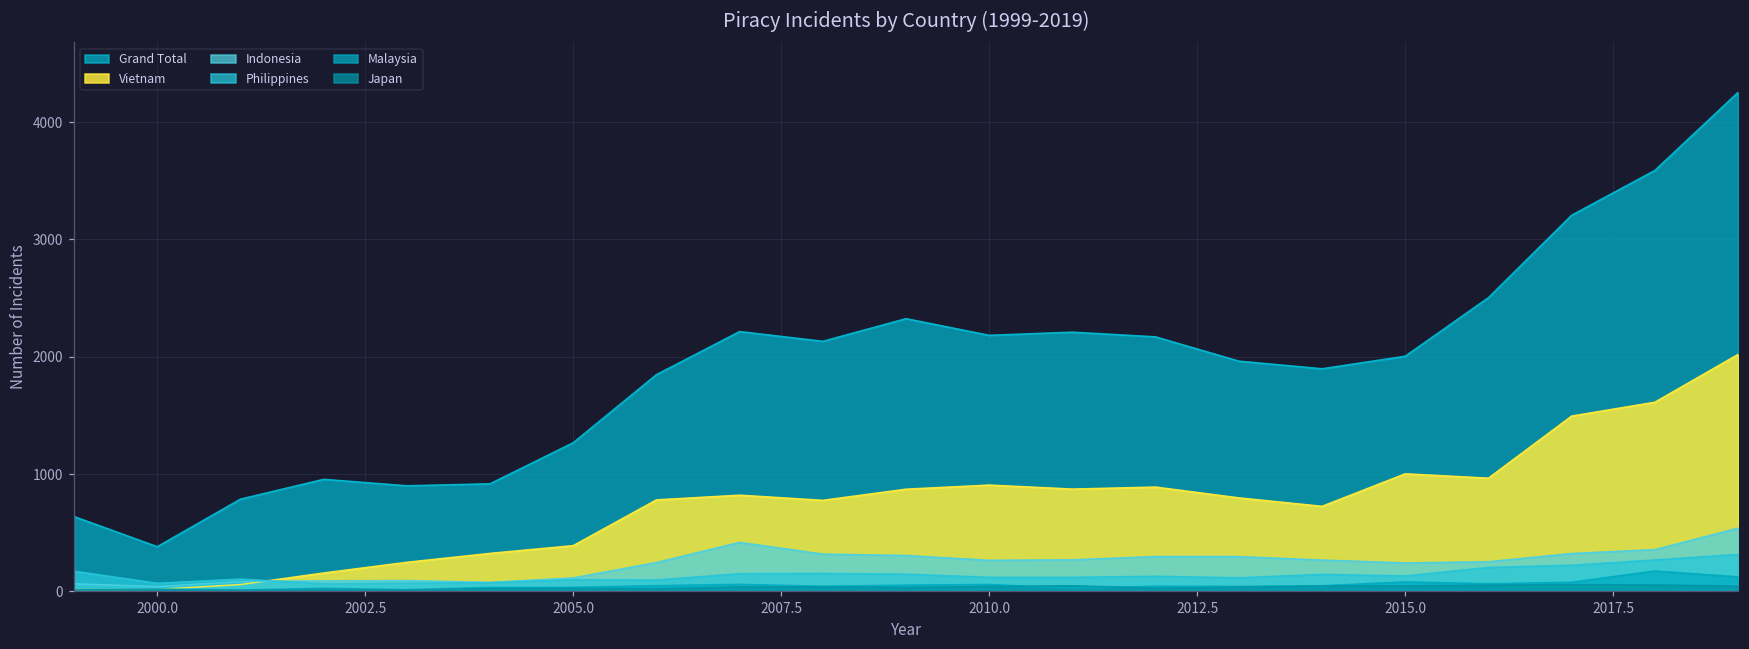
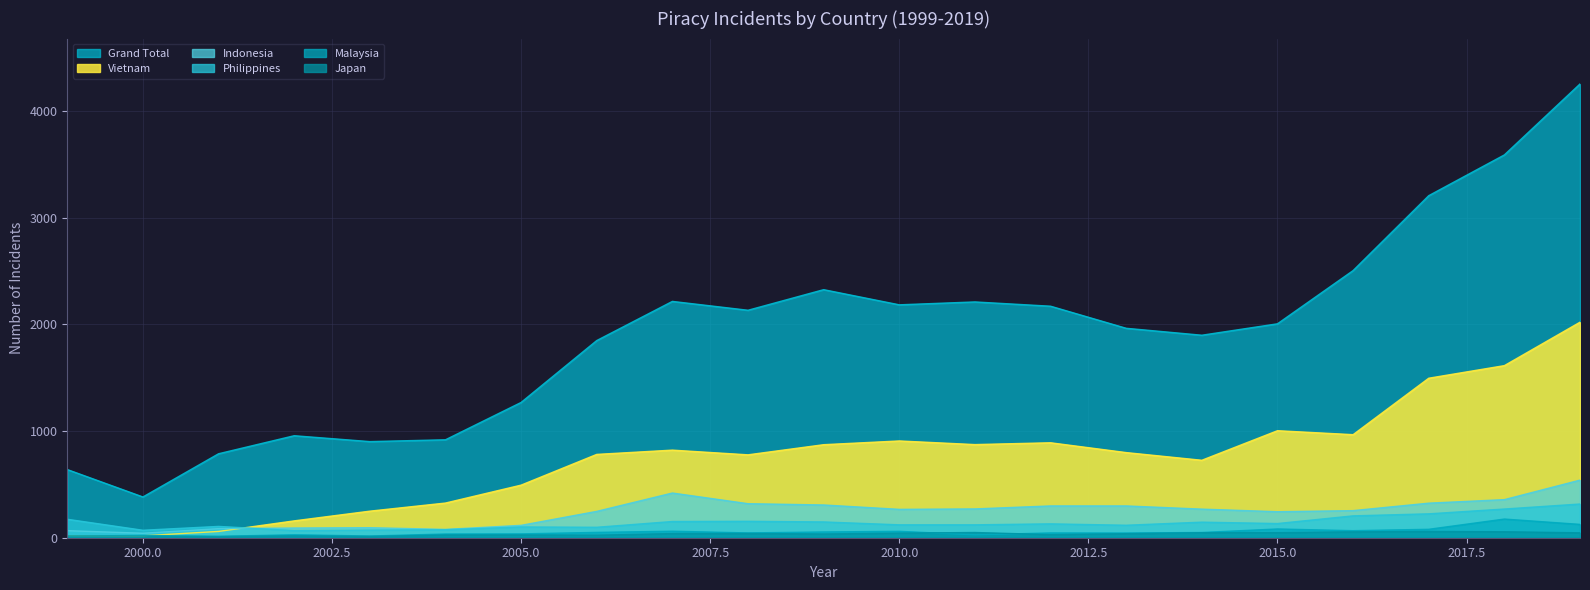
  {
    "Vietnam": {
-     "2005.0": 390,
+     "2005.0": 490,
      "2010.0": 910,
      "2015.0": 1000
    }
  }
